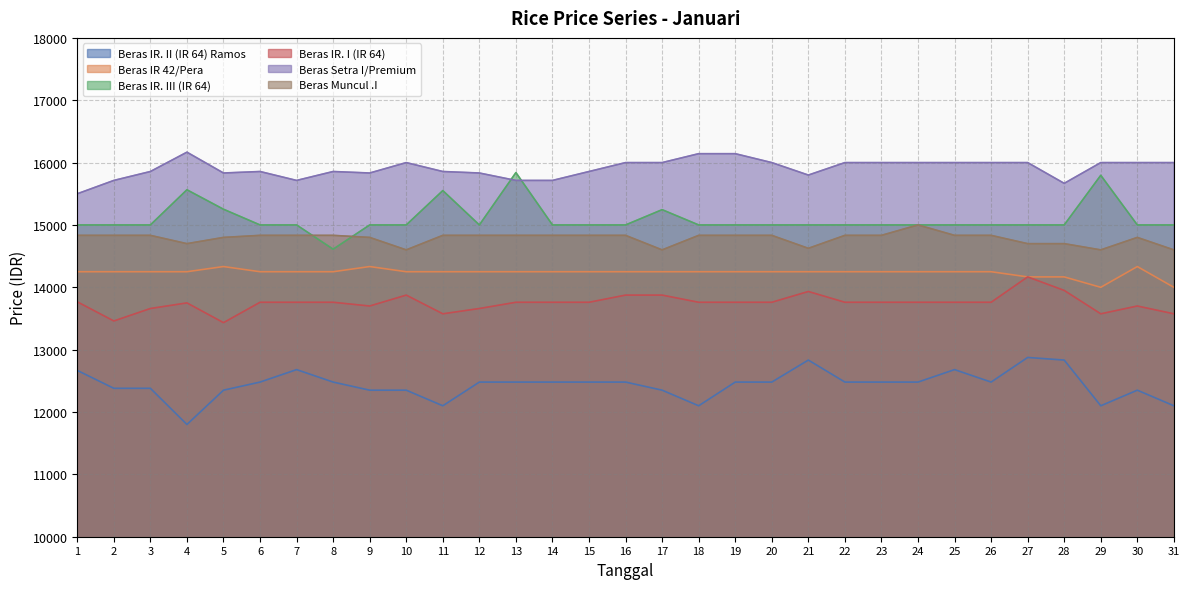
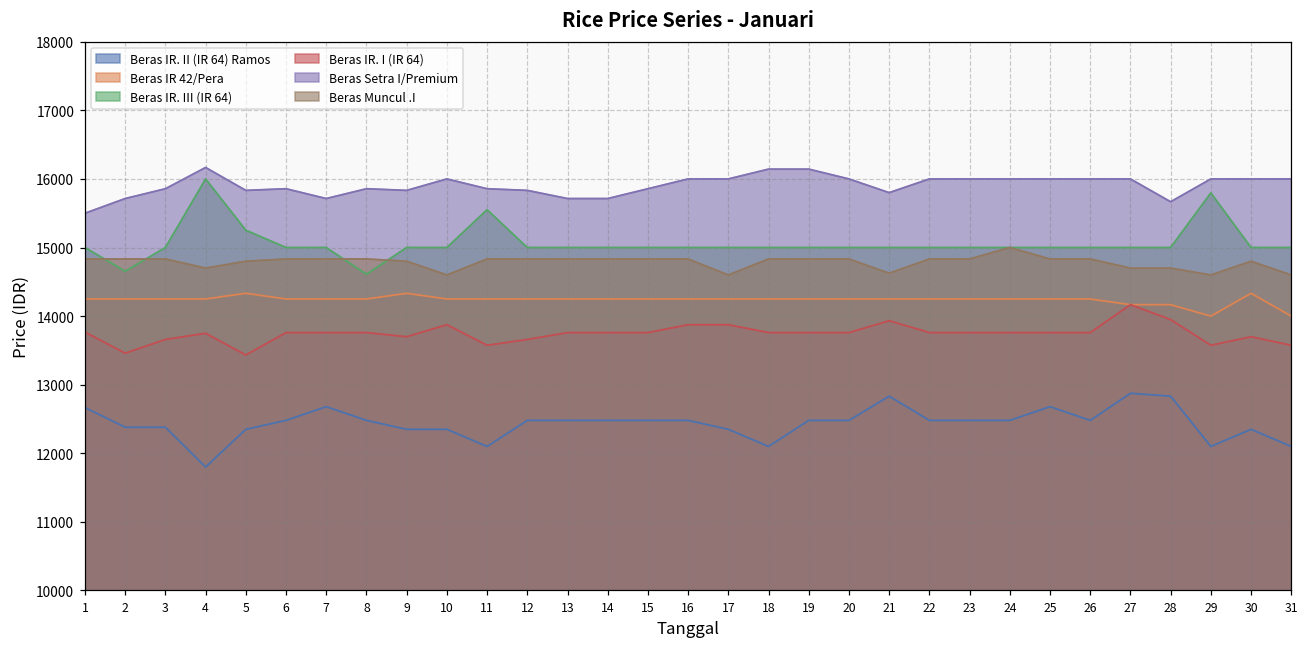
  {
    "Beras IR. III (IR 64)": {
      "1": 15000,
-     "2": 15000,
+     "2": 14700,
      "3": 15000,
-     "4": 15600,
+     "4": 16000,
      "5": 15300,
      "6": 15000,
      "7": 15000,
      "8": 14600,
      "9": 15000,
      "10": 15000,
      "11": 15600,
      "12": 15000,
-     "13": 15800,
+     "13": 15000,
      "14": 15000,
      "15": 15000,
      "16": 15000,
-     "17": 15200,
+     "17": 15000,
      "18": 15000,
      "19": 15000,
      "20": 15000,
      "21": 15000,
      "22": 15000,
      "23": 15000,
      "25": 15000,
      "26": 15000,
      "27": 15000,
      "28": 15000,
      "29": 15800,
      "30": 15000,
      "31": 15000
    }
  }
